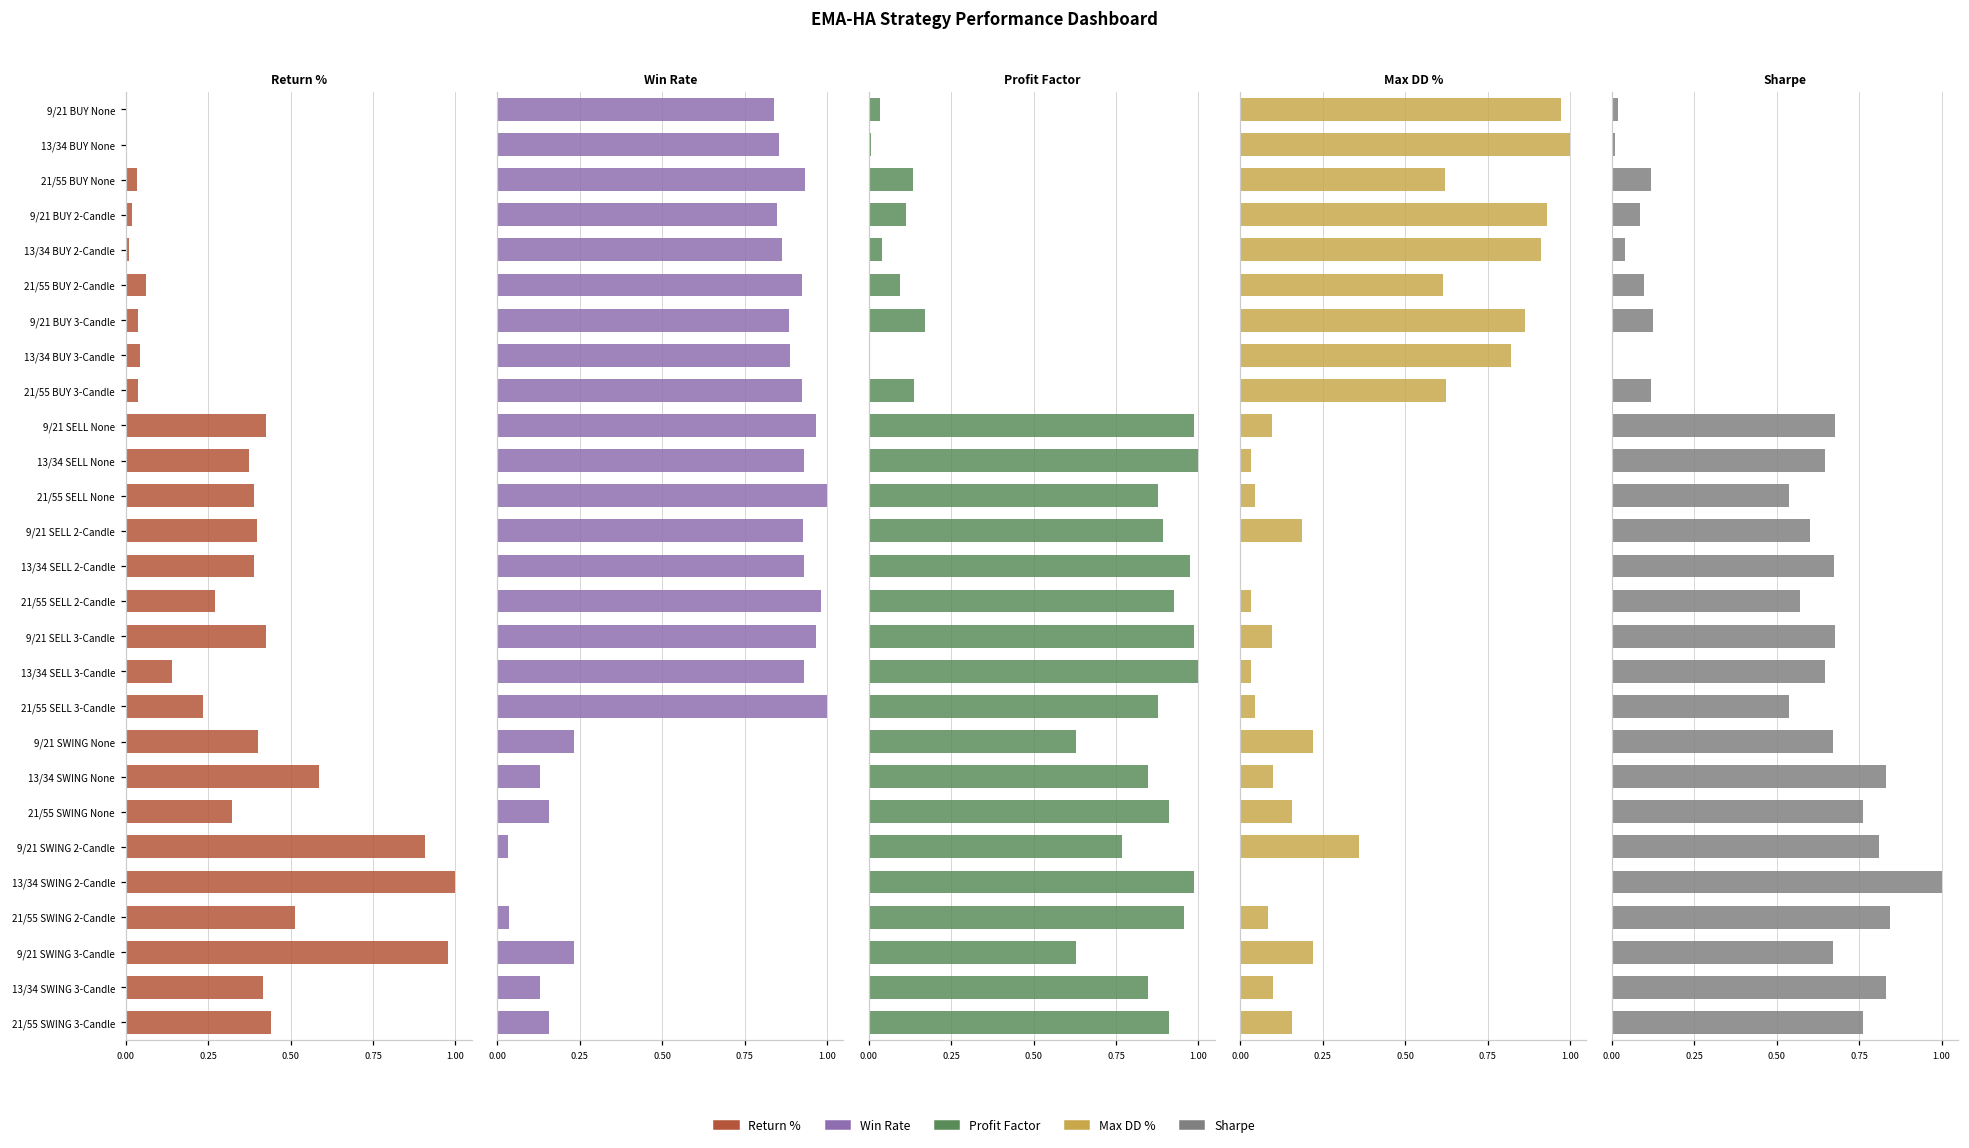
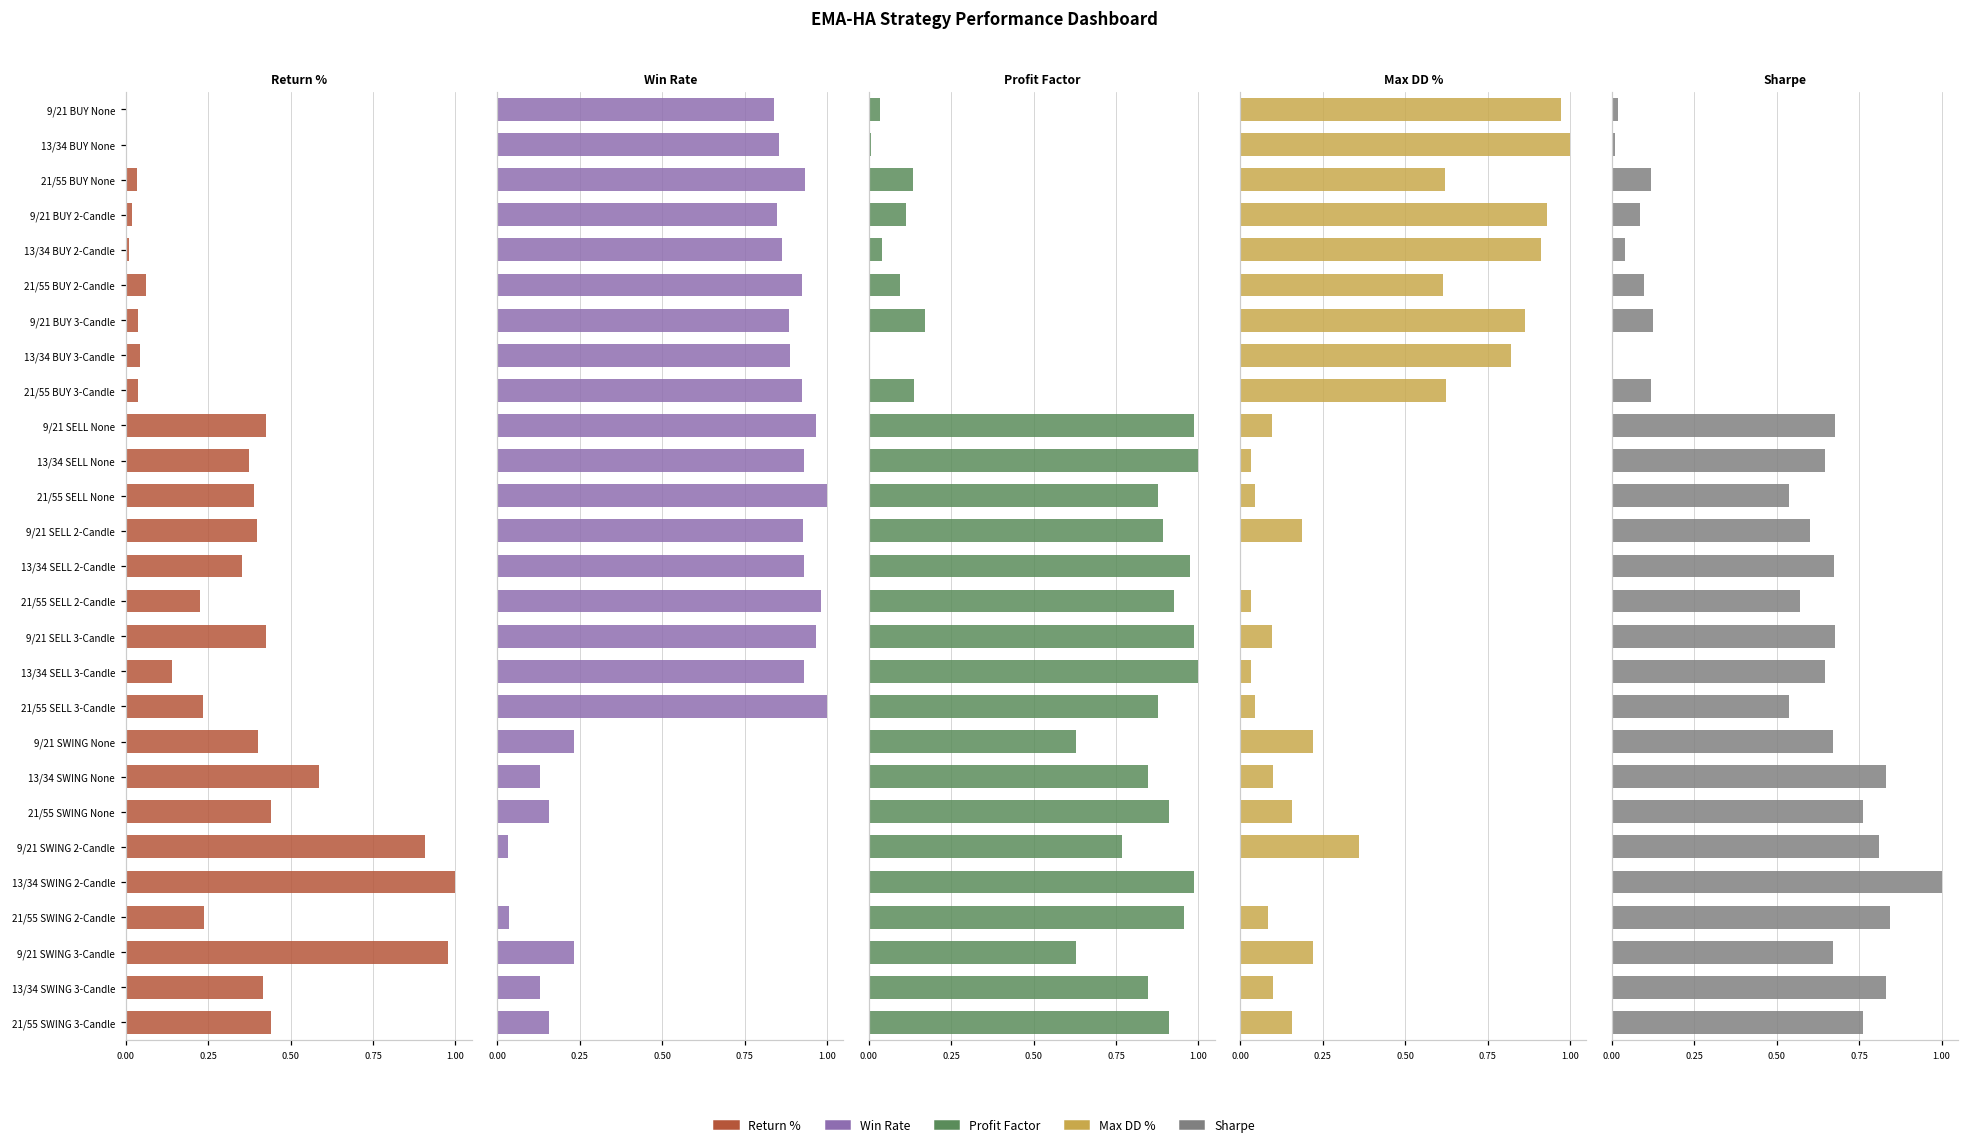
  {
    "Return %": {
      "9/21 BUY None": 0.00,
      "21/55 BUY None": 0.03,
      "9/21 BUY 2-Candle": 0.02,
      "13/34 BUY 2-Candle": 0.01,
      "21/55 BUY 2-Candle": 0.06,
      "9/21 BUY 3-Candle": 0.04,
      "13/34 BUY 3-Candle": 0.04,
      "21/55 BUY 3-Candle": 0.04,
      "9/21 SELL None": 0.43,
      "13/34 SELL None": 0.37,
      "21/55 SELL None": 0.39,
      "9/21 SELL 2-Candle": 0.40,
-     "13/34 SELL 2-Candle": 0.39,
-     "21/55 SELL 2-Candle": 0.27,
+     "13/34 SELL 2-Candle": 0.35,
+     "21/55 SELL 2-Candle": 0.23,
      "9/21 SELL 3-Candle": 0.43,
      "13/34 SELL 3-Candle": 0.14,
      "21/55 SELL 3-Candle": 0.24,
      "9/21 SWING None": 0.40,
      "13/34 SWING None": 0.59,
-     "21/55 SWING None": 0.32,
+     "21/55 SWING None": 0.44,
      "9/21 SWING 2-Candle": 0.91,
      "13/34 SWING 2-Candle": 1.00,
-     "21/55 SWING 2-Candle": 0.51,
+     "21/55 SWING 2-Candle": 0.24,
      "9/21 SWING 3-Candle": 0.98,
      "13/34 SWING 3-Candle": 0.42,
      "21/55 SWING 3-Candle": 0.44
    }
  }
